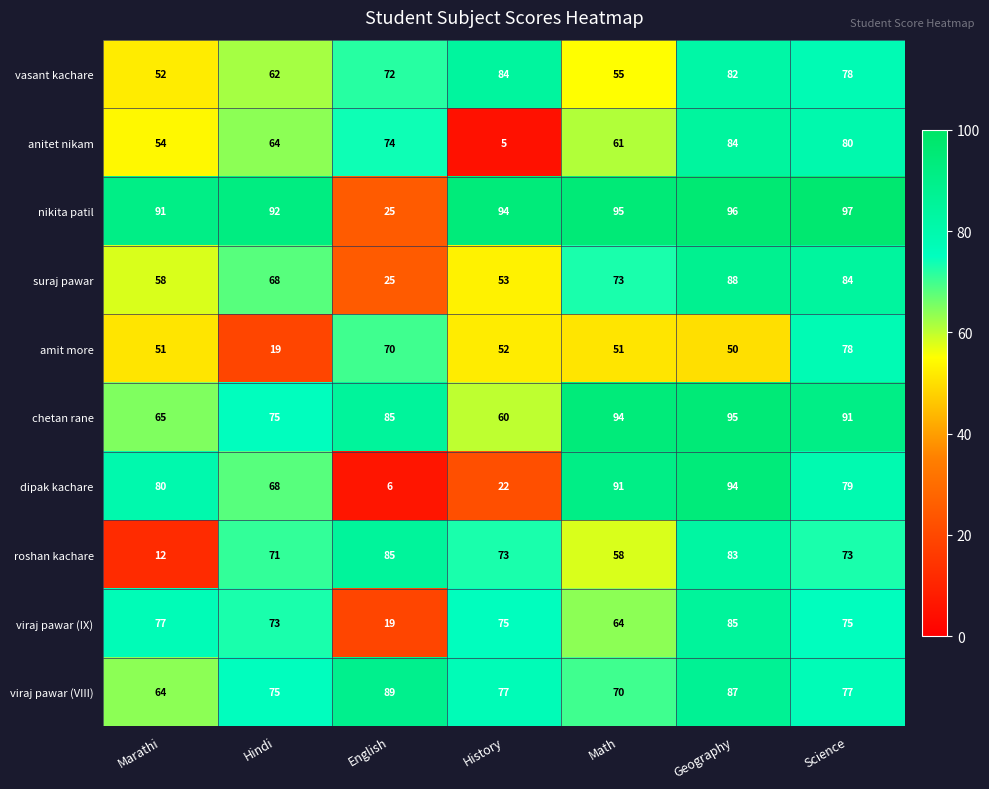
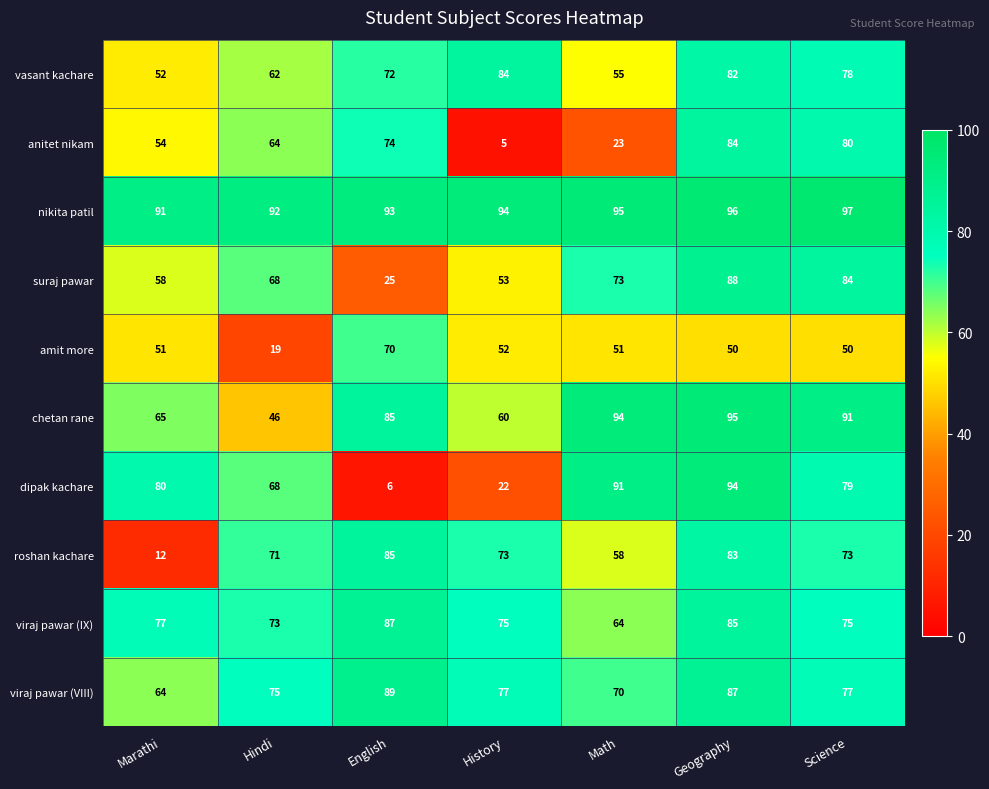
  {
    "vasant kachare": {
      "Marathi": 52,
      "Hindi": 62,
      "English": 72,
      "History": 84,
      "Math": 55,
      "Geography": 82,
      "Science": 78
    },
    "anitet nikam": {
      "Marathi": 54,
      "Hindi": 64,
      "English": 74,
      "History": 5,
-     "Math": 61,
+     "Math": 23,
      "Geography": 84,
      "Science": 80
    },
    "nikita patil": {
      "Marathi": 91,
      "Hindi": 92,
-     "English": 25,
+     "English": 93,
      "History": 94,
      "Math": 95,
      "Geography": 96,
      "Science": 97
    },
    "suraj pawar": {
      "Marathi": 58,
      "Hindi": 68,
      "English": 25,
      "History": 53,
      "Math": 73,
      "Geography": 88,
      "Science": 84
    },
    "amit more": {
      "Marathi": 51,
      "Hindi": 19,
      "English": 70,
      "History": 52,
      "Math": 51,
      "Geography": 50,
-     "Science": 78
+     "Science": 50
    },
    "chetan rane": {
      "Marathi": 65,
-     "Hindi": 75,
+     "Hindi": 46,
      "English": 85,
      "History": 60,
      "Math": 94,
      "Geography": 95,
      "Science": 91
    },
    "dipak kachare": {
      "Marathi": 80,
      "Hindi": 68,
      "English": 6,
      "History": 22,
      "Math": 91,
      "Geography": 94,
      "Science": 79
    },
    "roshan kachare": {
      "Marathi": 12,
      "Hindi": 71,
      "English": 85,
      "History": 73,
      "Math": 58,
      "Geography": 83,
      "Science": 73
    },
    "viraj pawar (IX)": {
      "Marathi": 77,
      "Hindi": 73,
-     "English": 19,
+     "English": 87,
      "History": 75,
      "Math": 64,
      "Geography": 85,
      "Science": 75
    },
    "viraj pawar (VIII)": {
      "Marathi": 64,
      "Hindi": 75,
      "English": 89,
      "History": 77,
      "Math": 70,
      "Geography": 87,
      "Science": 77
    }
  }
